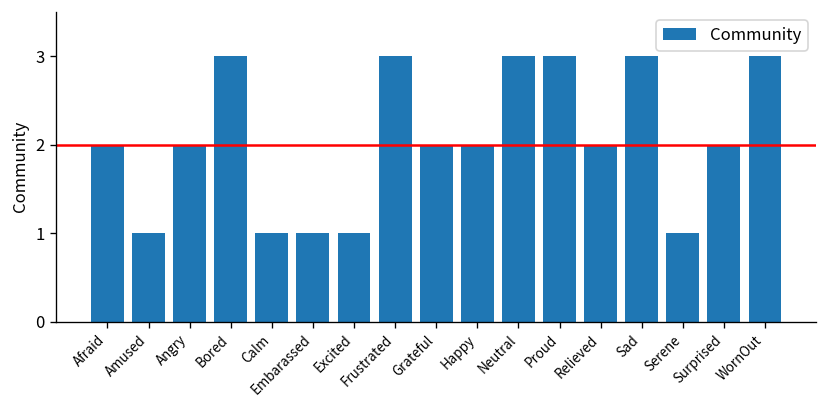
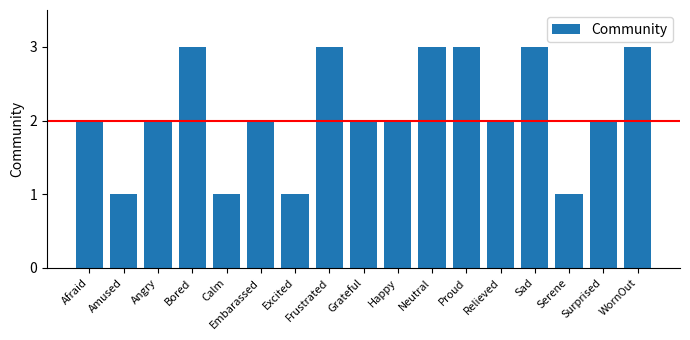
  {
    "Afraid": 2,
    "Amused": 1,
    "Angry": 2,
    "Bored": 3,
    "Calm": 1,
-   "Embarassed": 1,
+   "Embarassed": 2,
    "Excited": 1,
    "Frustrated": 3,
    "Grateful": 2,
    "Happy": 2,
    "Neutral": 3,
    "Proud": 3,
    "Relieved": 2,
    "Sad": 3,
    "Serene": 1,
    "Surprised": 2,
    "WornOut": 3
  }
